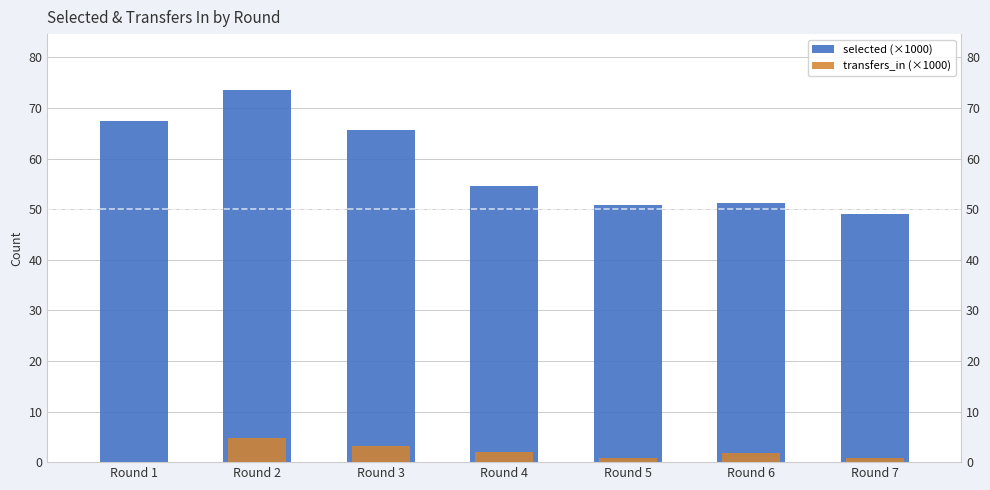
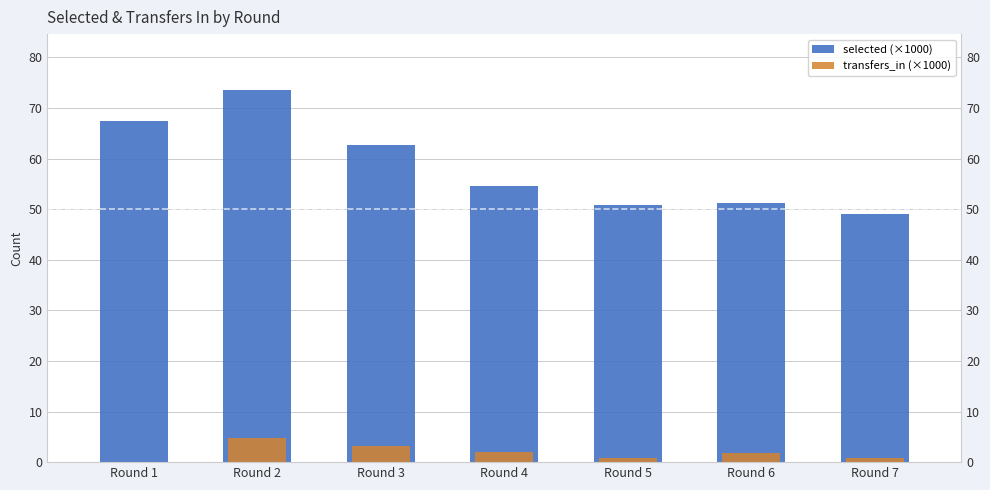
  {
    "selected (×1000)": {
      "Round 1": 67,
      "Round 2": 74,
-     "Round 3": 66,
+     "Round 3": 63,
      "Round 4": 55,
      "Round 5": 51,
      "Round 6": 51,
      "Round 7": 49
    },
    "transfers_in (×1000)": {
      "Round 1": 0
    }
  }
